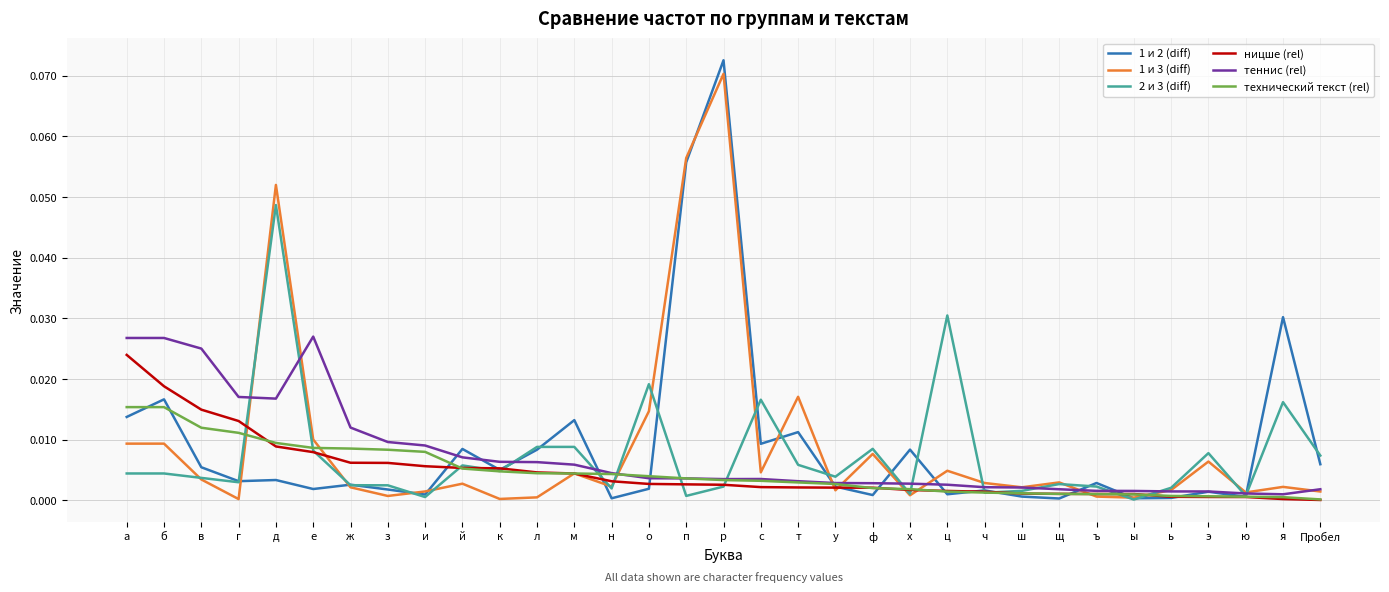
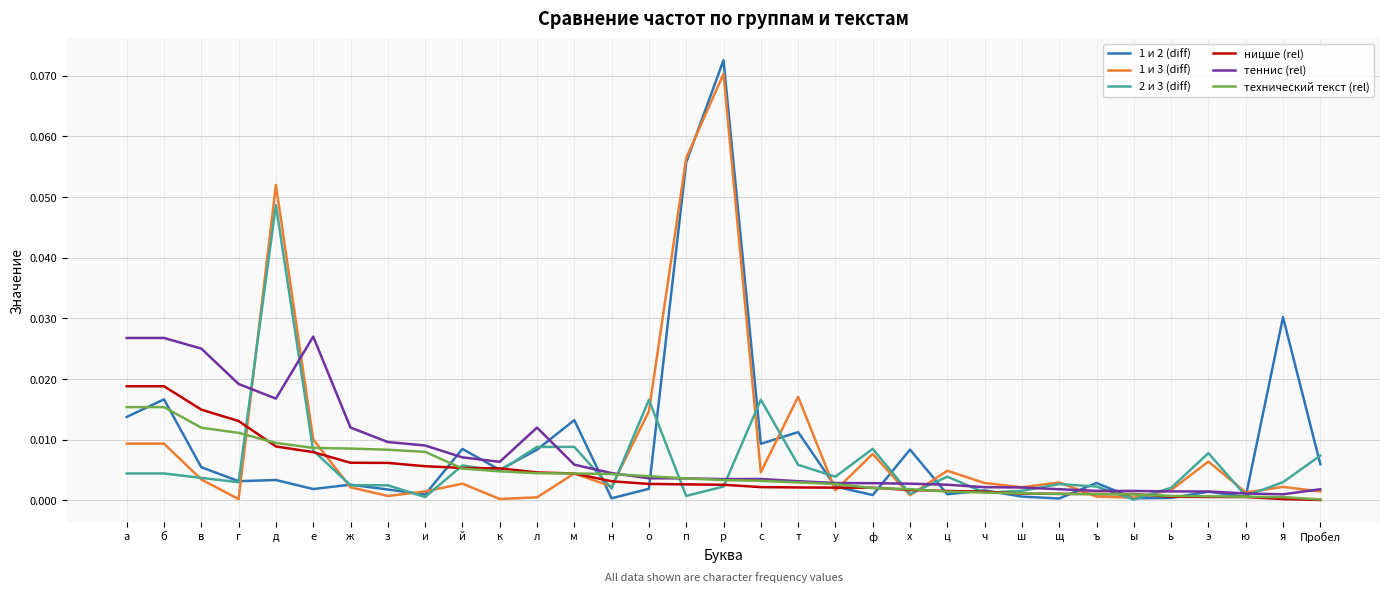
  {
    "1 и 2 (diff)": {
      "а": 0.014,
      "б": 0.017,
      "в": 0.005,
      "д": 0.003,
      "е": 0.002,
      "з": 0.002,
      "й": 0.008,
      "л": 0.008,
      "м": 0.013,
      "н": 0.000,
      "о": 0.002,
      "п": 0.056,
      "р": 0.073,
      "с": 0.009,
      "т": 0.011,
      "ф": 0.001,
      "х": 0.008,
      "ц": 0.001,
      "ш": 0.001,
      "щ": 0.000,
      "ъ": 0.003,
      "я": 0.030,
      "Пробел": 0.006
    },
    "1 и 3 (diff)": {
      "а": 0.009,
      "б": 0.009,
      "г": 0.000,
      "д": 0.052,
      "е": 0.010,
      "з": 0.001,
      "и": 0.001,
      "й": 0.003,
      "к": 0.000,
      "л": 0.000,
      "о": 0.015,
      "п": 0.056,
      "р": 0.070,
      "с": 0.005,
      "т": 0.017,
      "у": 0.002,
      "ф": 0.008,
      "ц": 0.005,
      "ч": 0.003,
      "э": 0.006,
      "я": 0.002
    },
    "2 и 3 (diff)": {
      "а": 0.004,
      "б": 0.004,
      "д": 0.049,
      "з": 0.002,
      "й": 0.006,
      "л": 0.009,
      "м": 0.009,
-     "о": 0.019,
+     "о": 0.017,
      "п": 0.001,
      "с": 0.017,
      "т": 0.006,
      "у": 0.004,
      "ф": 0.008,
-     "ц": 0.030,
+     "ц": 0.004,
      "ъ": 0.002,
      "э": 0.008,
-     "я": 0.016,
+     "я": 0.003,
      "Пробел": 0.007
    },
    "ницше (rel)": {
-     "а": 0.024,
+     "а": 0.019,
      "б": 0.019,
      "в": 0.015,
      "г": 0.013,
      "д": 0.009,
      "ж": 0.006,
      "з": 0.006,
      "и": 0.006,
      "н": 0.003,
      "о": 0.003,
      "п": 0.003,
      "с": 0.002,
      "т": 0.002
    },
    "теннис (rel)": {
      "а": 0.027,
      "б": 0.027,
      "в": 0.025,
-     "г": 0.017,
+     "г": 0.019,
      "д": 0.017,
      "е": 0.027,
      "ж": 0.012,
      "з": 0.010,
      "и": 0.009,
      "й": 0.007,
      "к": 0.006,
-     "л": 0.006,
+     "л": 0.012,
      "м": 0.006,
      "ф": 0.003,
      "х": 0.003,
      "ц": 0.003,
      "ч": 0.002,
      "щ": 0.002,
      "ъ": 0.002,
      "ы": 0.002,
      "я": 0.001
    },
    "технический текст (rel)": {
      "а": 0.015,
      "б": 0.015,
      "в": 0.012,
      "г": 0.011,
      "д": 0.009,
      "е": 0.009,
      "ж": 0.009,
      "з": 0.008,
      "и": 0.008
    }
  }
